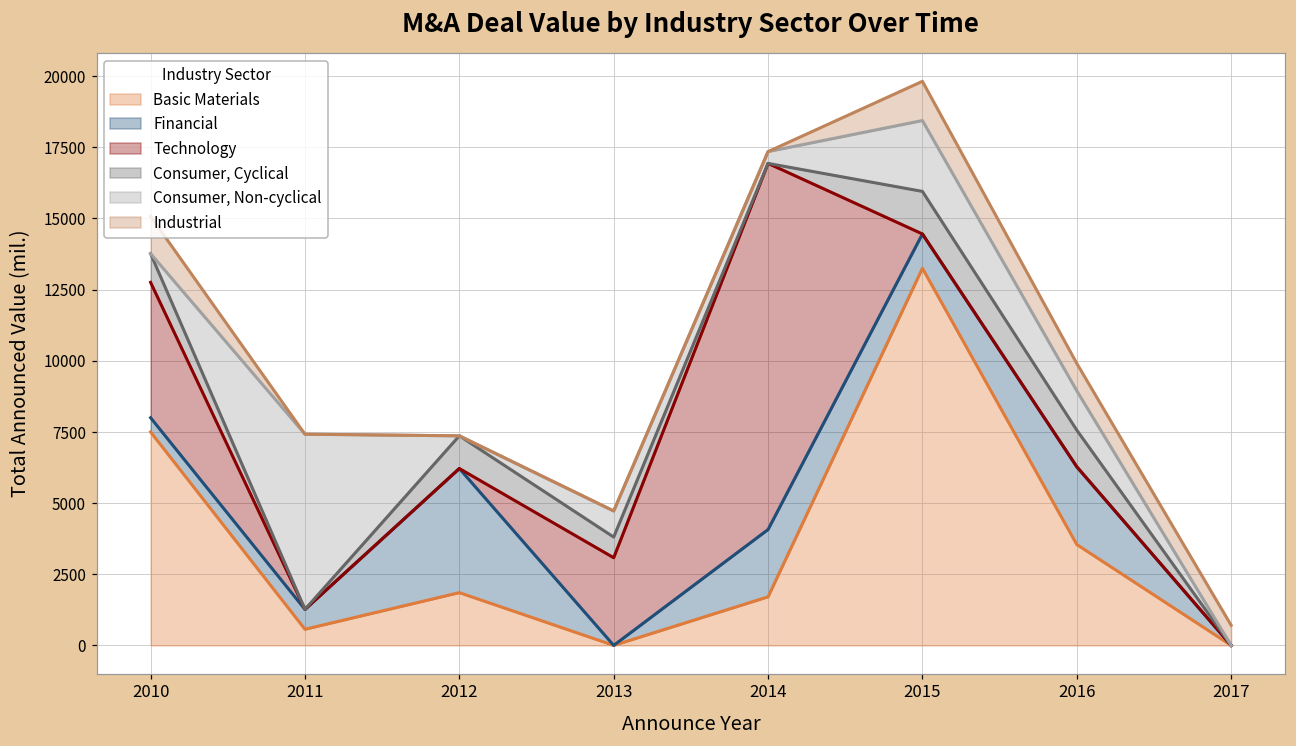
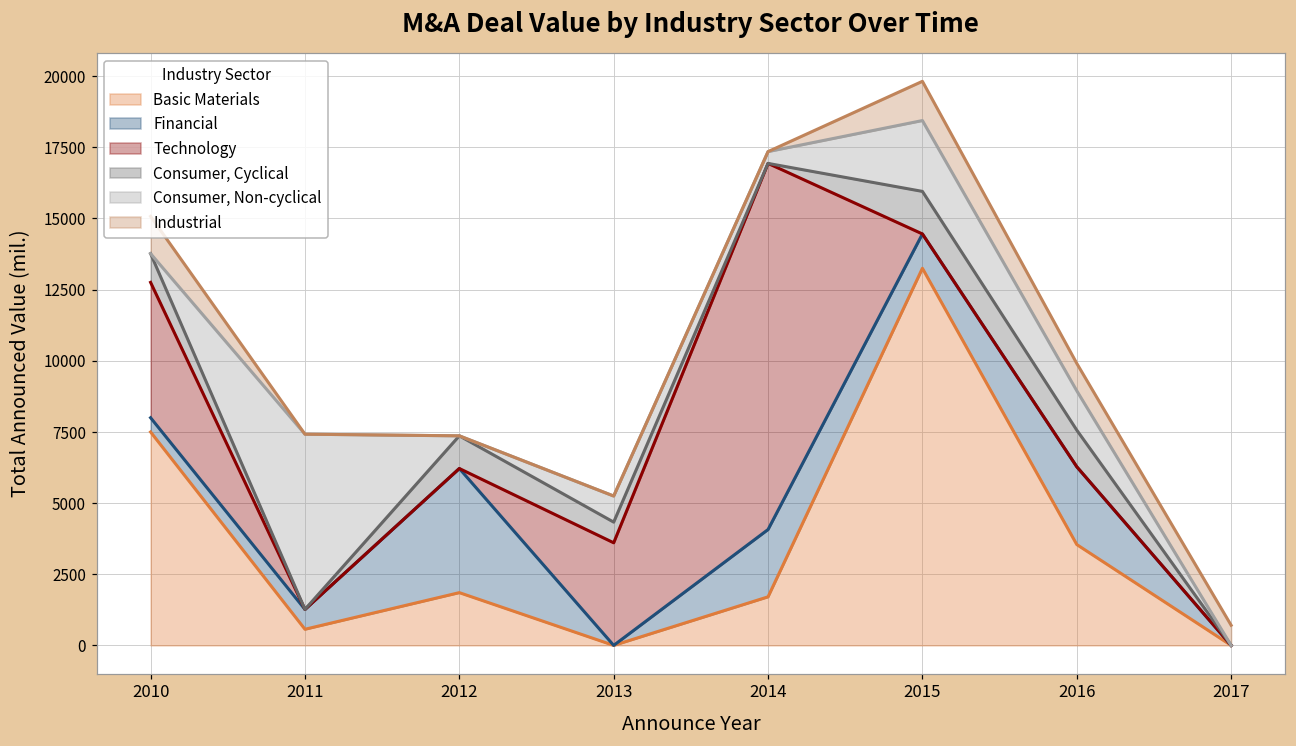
  {
    "Technology": {
      "2010": 4800,
-     "2013": 3100
+     "2013": 3600
    }
  }
